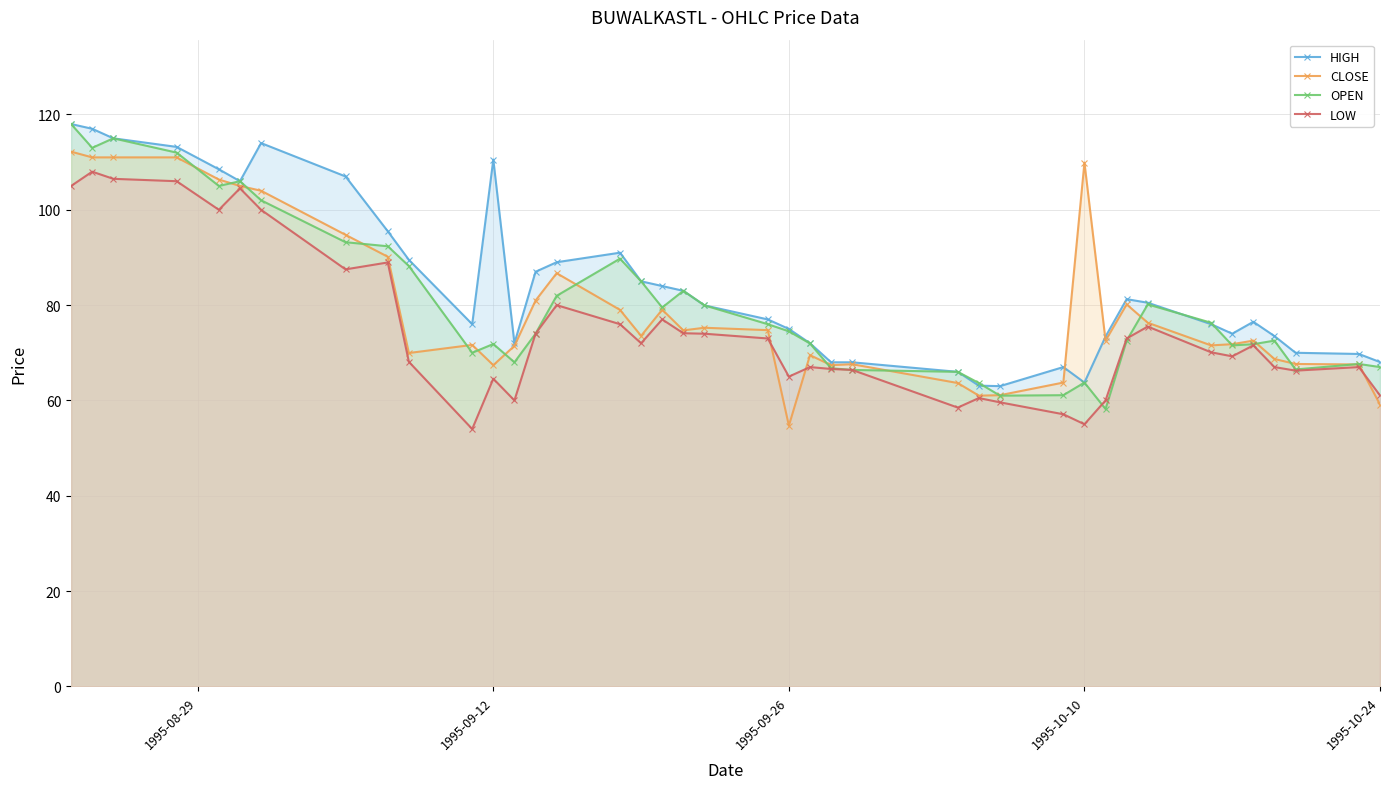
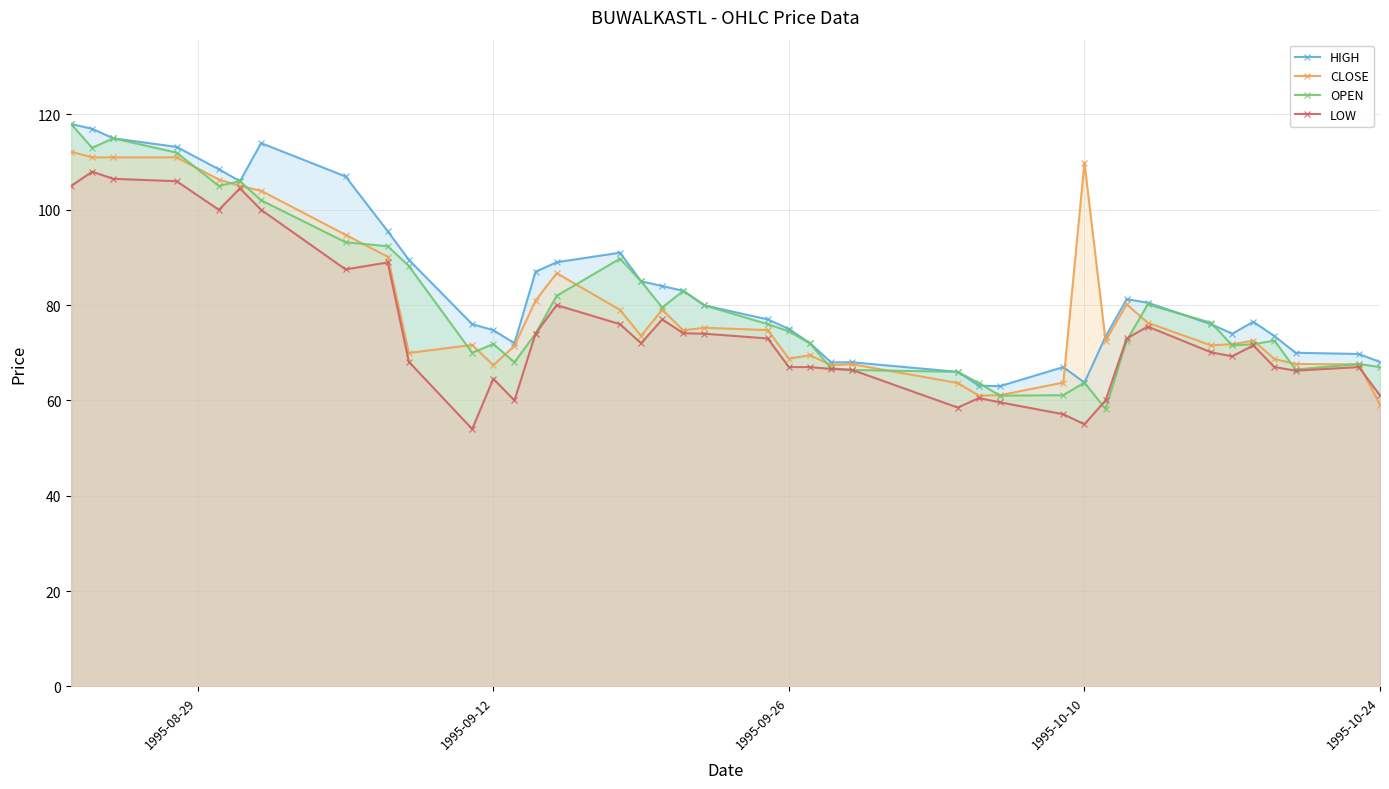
  {
    "HIGH": {
-     "1995-09-12": 111,
+     "1995-09-12": 75,
      "1995-10-24": 68
    },
    "CLOSE": {
      "1995-09-12": 67,
-     "1995-09-26": 55,
+     "1995-09-26": 69,
      "1995-10-10": 110,
      "1995-10-24": 59
    },
    "OPEN": {
      "1995-09-12": 72,
      "1995-10-24": 67
    },
    "LOW": {
      "1995-09-12": 65,
-     "1995-09-26": 65,
+     "1995-09-26": 67,
      "1995-10-10": 55,
      "1995-10-24": 61
    }
  }
